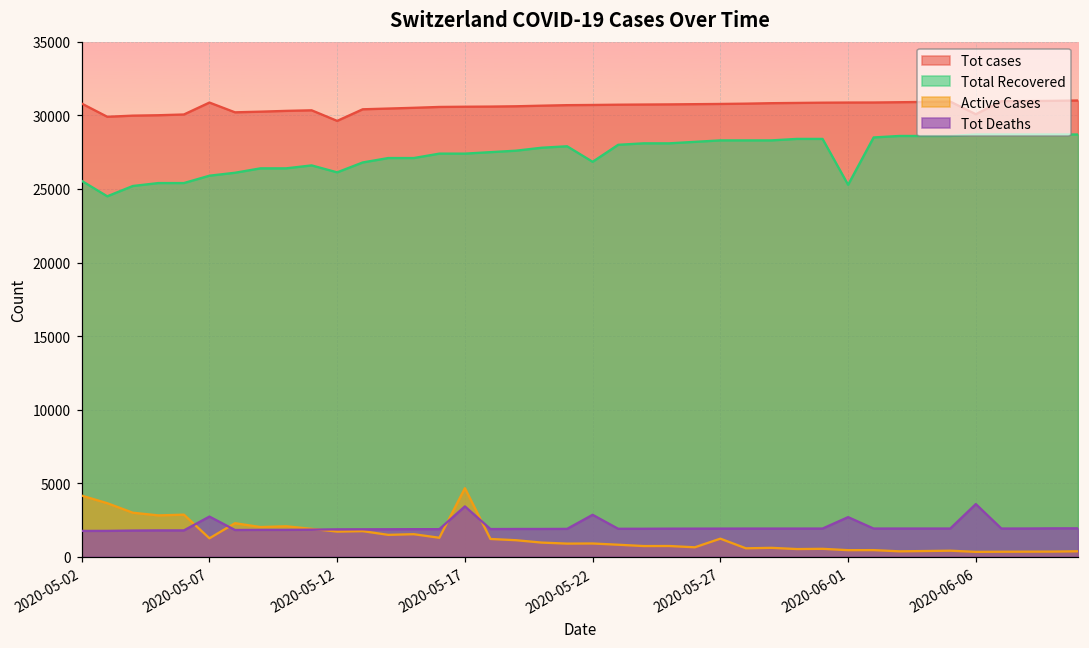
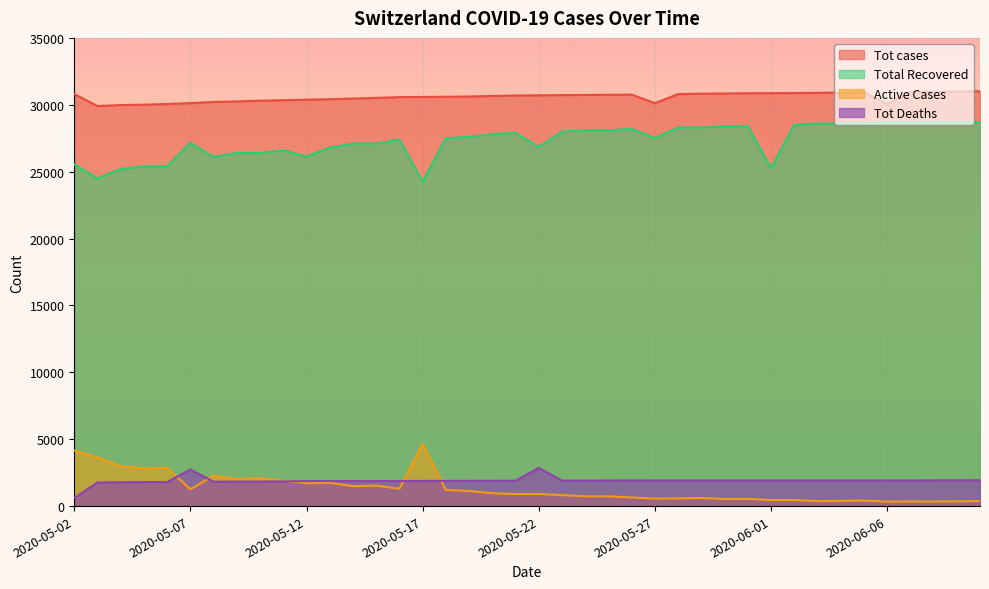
  {
    "Tot cases": {
      "2020-05-02": 30800,
-     "2020-05-07": 30900,
-     "2020-05-12": 29600,
+     "2020-05-07": 30100,
+     "2020-05-12": 30400,
      "2020-05-17": 30600,
      "2020-05-22": 30700,
-     "2020-05-27": 30800,
+     "2020-05-27": 30100,
      "2020-06-01": 30900
    },
    "Total Recovered": {
      "2020-05-02": 25500,
-     "2020-05-07": 25900,
+     "2020-05-07": 27200,
      "2020-05-12": 26100,
-     "2020-05-17": 27400,
+     "2020-05-17": 24200,
      "2020-05-22": 26800,
-     "2020-05-27": 28300,
+     "2020-05-27": 27500,
      "2020-06-01": 25300
    },
    "Active Cases": {
      "2020-05-02": 4200,
      "2020-05-07": 1300,
      "2020-05-17": 4700,
      "2020-05-22": 900,
-     "2020-05-27": 1200,
+     "2020-05-27": 600,
      "2020-06-01": 500,
      "2020-06-06": 300
    },
    "Tot Deaths": {
-     "2020-05-02": 1800,
+     "2020-05-02": 600,
      "2020-05-07": 2700,
-     "2020-05-17": 3400,
+     "2020-05-17": 1900,
      "2020-05-22": 2900,
      "2020-05-27": 1900,
-     "2020-06-01": 2700,
-     "2020-06-06": 3600
+     "2020-06-01": 1900,
+     "2020-06-06": 1900
    }
  }
